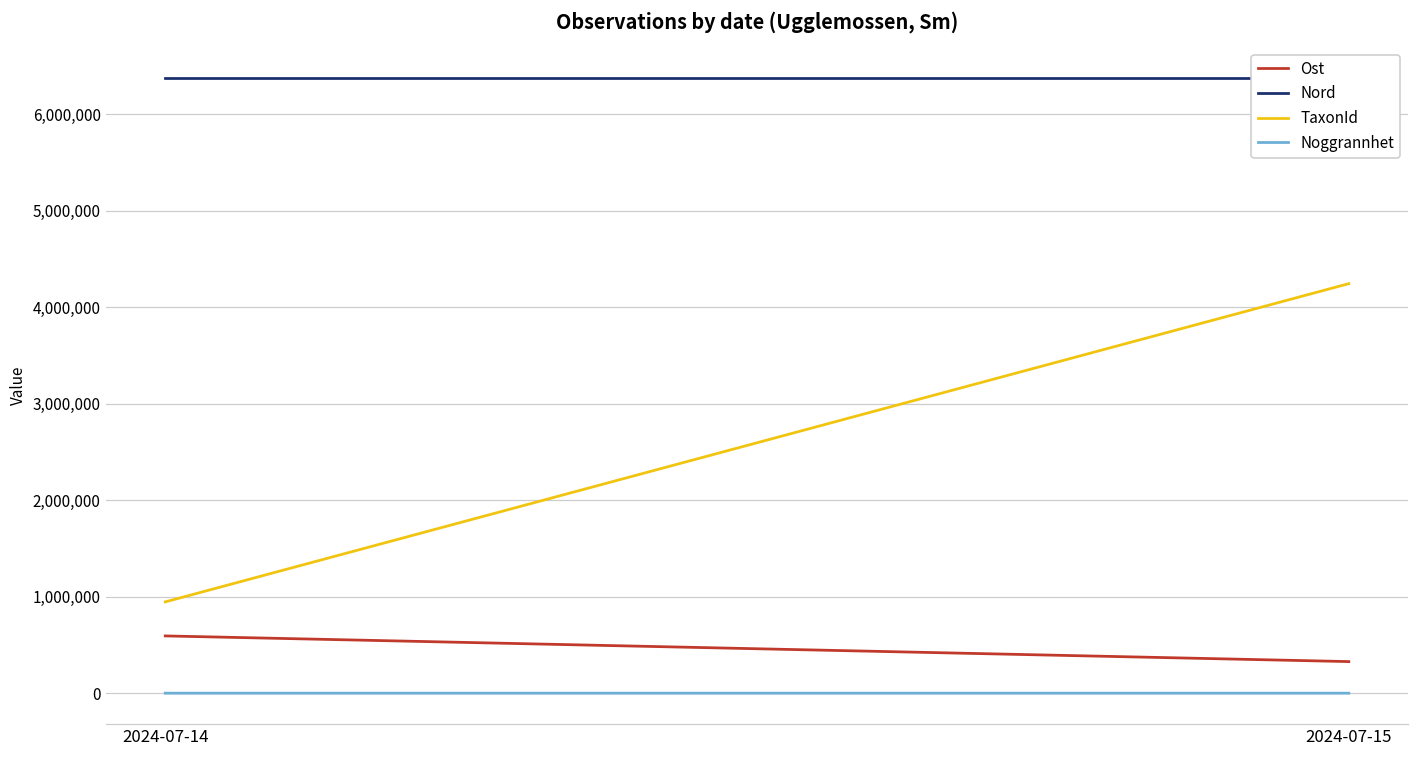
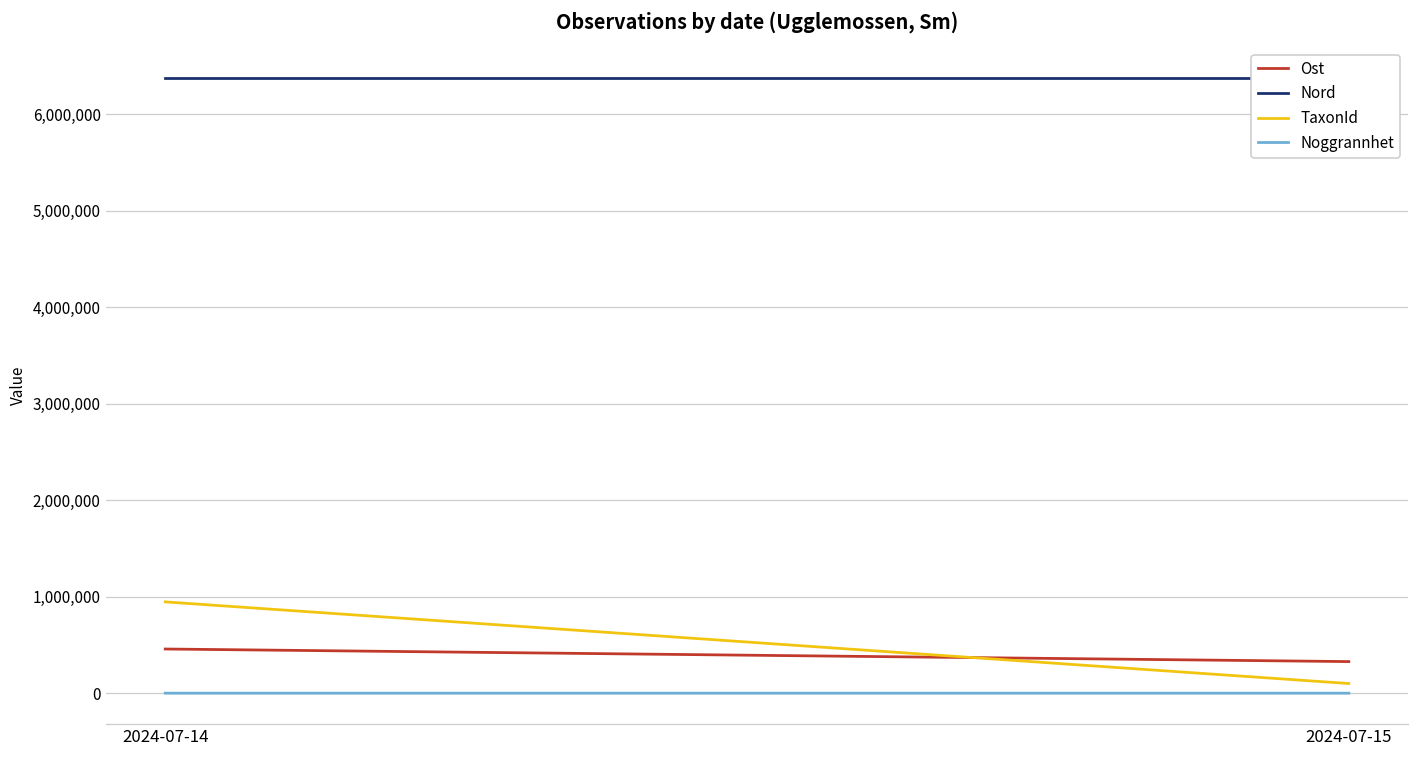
  {
    "Ost": {
-     "2024-07-14": "600,000",
+     "2024-07-14": "500,000",
      "2024-07-15": "300,000"
    },
    "Nord": {
      "2024-07-14": "6,400,000"
    },
    "TaxonId": {
      "2024-07-14": "900,000",
-     "2024-07-15": "4,200,000"
+     "2024-07-15": "100,000"
    },
    "Noggrannhet": {
      "2024-07-14": "0",
      "2024-07-15": "0"
    }
  }
